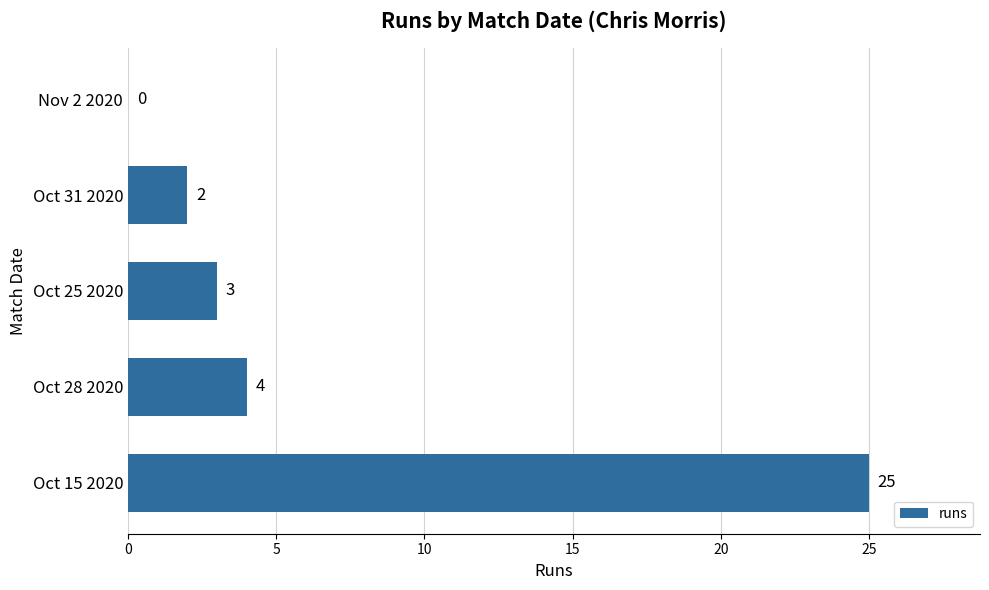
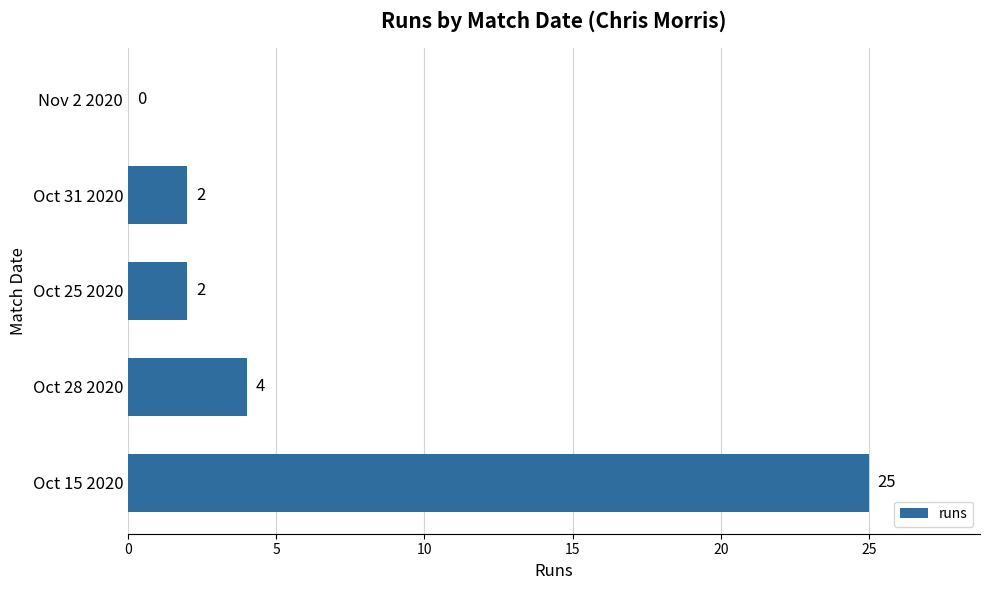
  {
    "Nov 2 2020": 0,
    "Oct 31 2020": 2,
-   "Oct 25 2020": 3,
+   "Oct 25 2020": 2,
    "Oct 28 2020": 4,
    "Oct 15 2020": 25
  }
